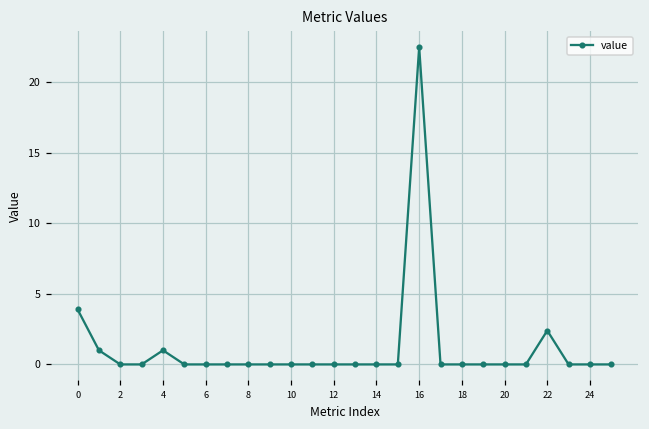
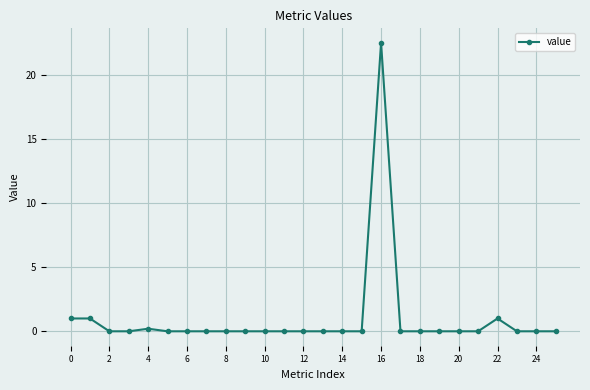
  {
-   "0": 3.9,
+   "0": 1.0,
    "2": 0.0,
-   "4": 1.0,
+   "4": 0.2,
    "6": 0.0,
    "8": 0.0,
    "10": 0.0,
    "12": 0.0,
    "14": 0.0,
    "16": 22.5,
    "18": 0.0,
    "20": 0.0,
-   "22": 2.4,
+   "22": 1.0,
    "24": 0.0
  }
